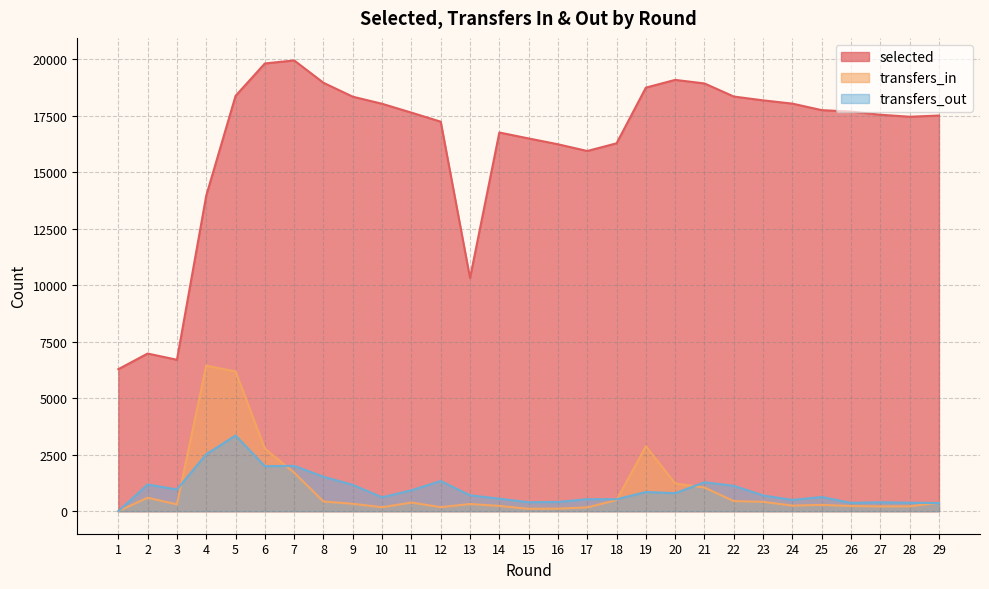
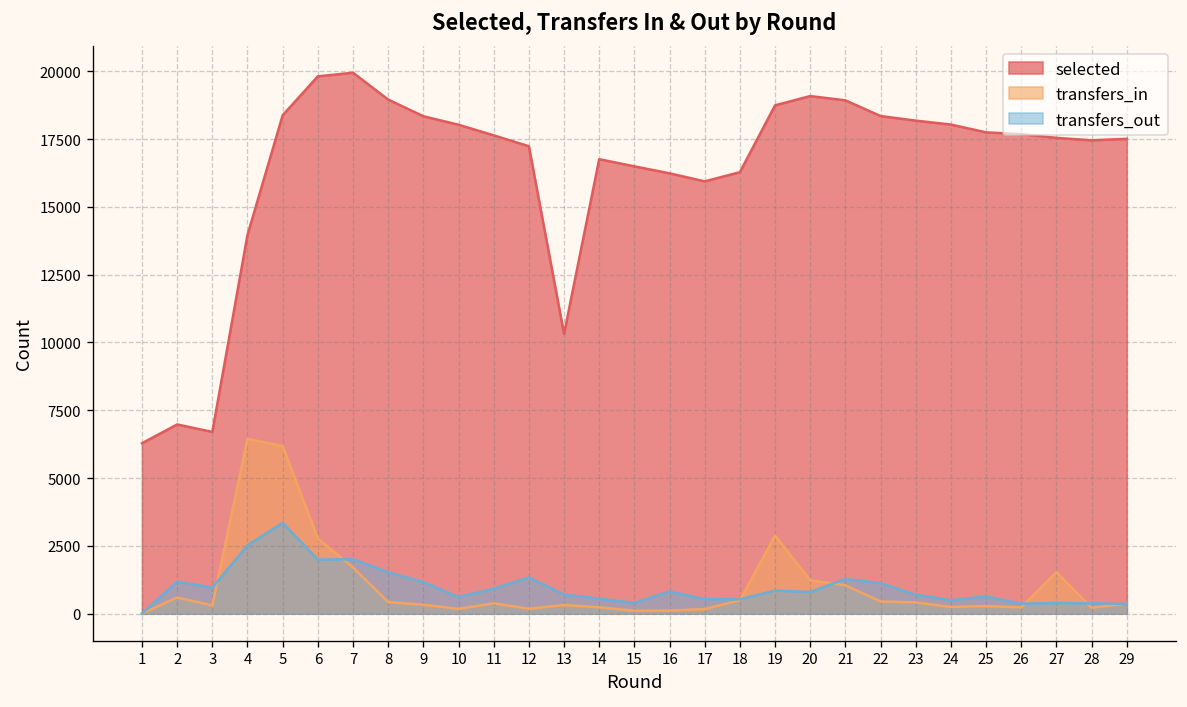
  {
    "selected": {
      "1": 6300,
      "2": 7000,
      "3": 6700,
      "4": 14000,
      "5": 18400,
      "6": 19800,
      "7": 20000,
      "8": 19000,
      "9": 18300,
      "10": 18000,
      "11": 17600,
      "12": 17200,
      "13": 10300,
      "14": 16800,
      "15": 16500,
      "16": 16200,
      "17": 15900,
      "18": 16300,
      "19": 18700,
      "20": 19100,
      "21": 18900,
      "22": 18400,
      "23": 18200,
      "24": 18000,
      "25": 17800,
      "27": 17500,
      "28": 17500,
      "29": 17500
    },
    "transfers_in": {
      "2": 600,
      "3": 300,
      "4": 6400,
      "5": 6200,
      "6": 2800,
      "7": 1700,
      "8": 400,
      "9": 300,
      "10": 200,
      "11": 400,
      "12": 200,
      "13": 300,
      "14": 200,
      "15": 100,
      "16": 100,
      "17": 200,
      "19": 2900,
      "20": 1200,
      "21": 1000,
      "22": 400,
      "23": 400,
      "24": 200,
      "25": 300,
      "26": 200,
-     "27": 200,
+     "27": 1500,
      "28": 200
    },
    "transfers_out": {
      "2": 1200,
      "3": 1000,
      "4": 2500,
      "5": 3400,
      "6": 2000,
      "7": 2000,
      "8": 1500,
      "9": 1200,
      "10": 600,
      "11": 900,
      "12": 1300,
      "13": 700,
      "14": 600,
      "15": 400,
-     "16": 400,
+     "16": 800,
      "17": 500,
      "19": 900,
      "20": 800,
      "21": 1300,
      "22": 1100,
      "23": 700,
      "24": 500,
      "25": 600,
      "26": 400,
      "27": 400,
      "28": 400
    }
  }
